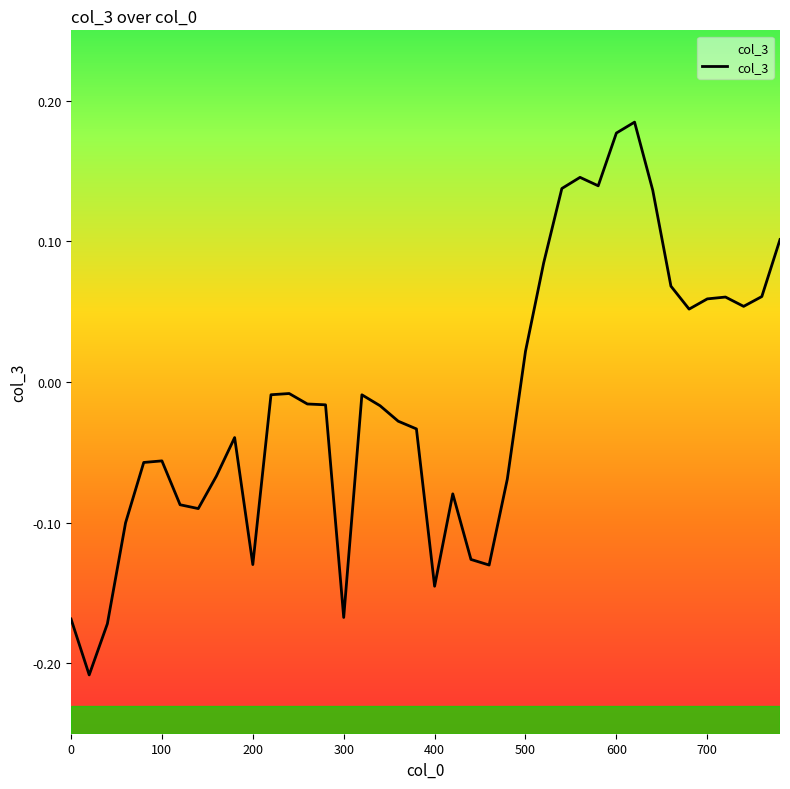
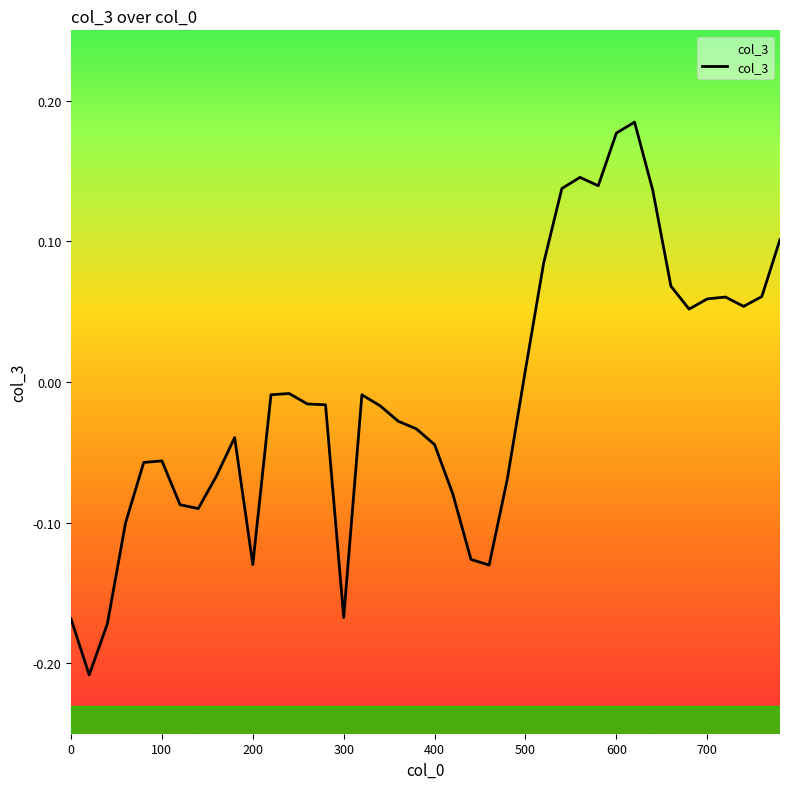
  {
    "0": -0.168,
    "100": -0.056,
    "200": -0.130,
    "300": -0.167,
-   "400": -0.145,
-   "500": 0.022,
+   "400": -0.045,
+   "500": 0.009,
    "600": 0.177,
    "700": 0.059
  }
